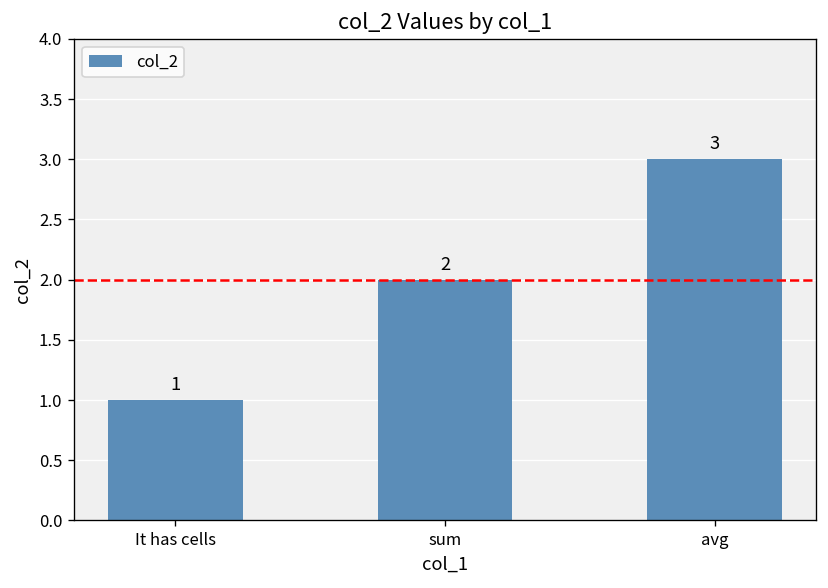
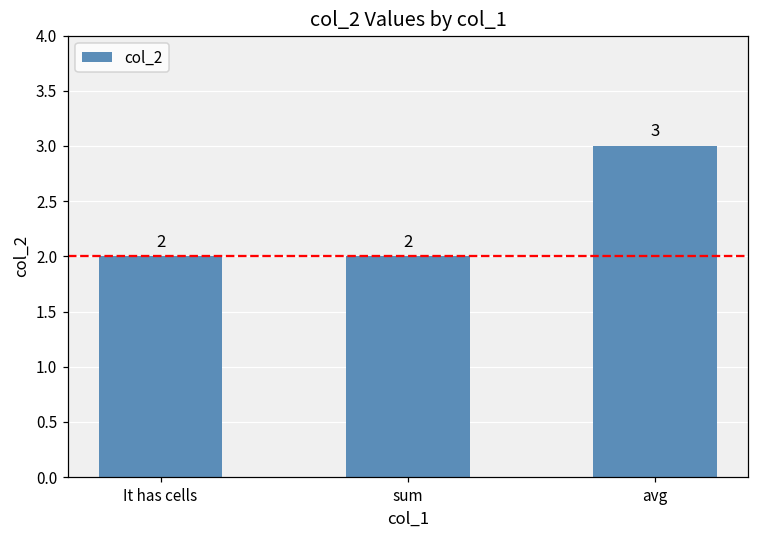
  {
-   "It has cells": 1,
+   "It has cells": 2,
    "sum": 2,
    "avg": 3
  }
